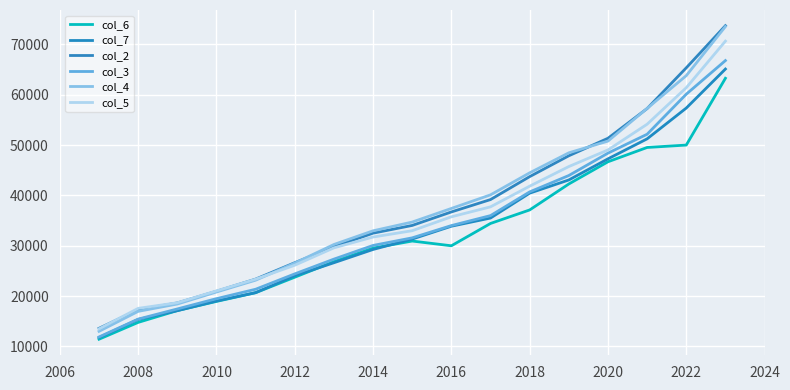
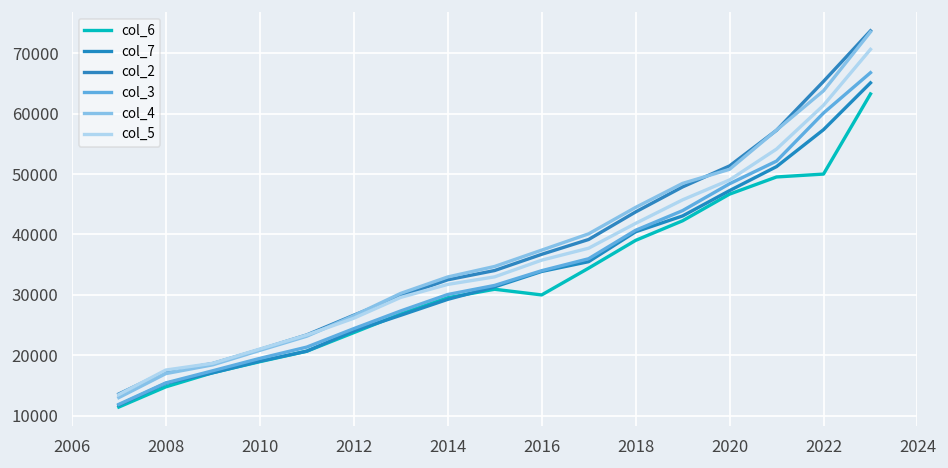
  {
    "col_6": {
      "2008": 15000,
      "2016": 30000,
-     "2018": 37000,
+     "2018": 39000,
      "2020": 47000,
      "2022": 50000
    }
  }
